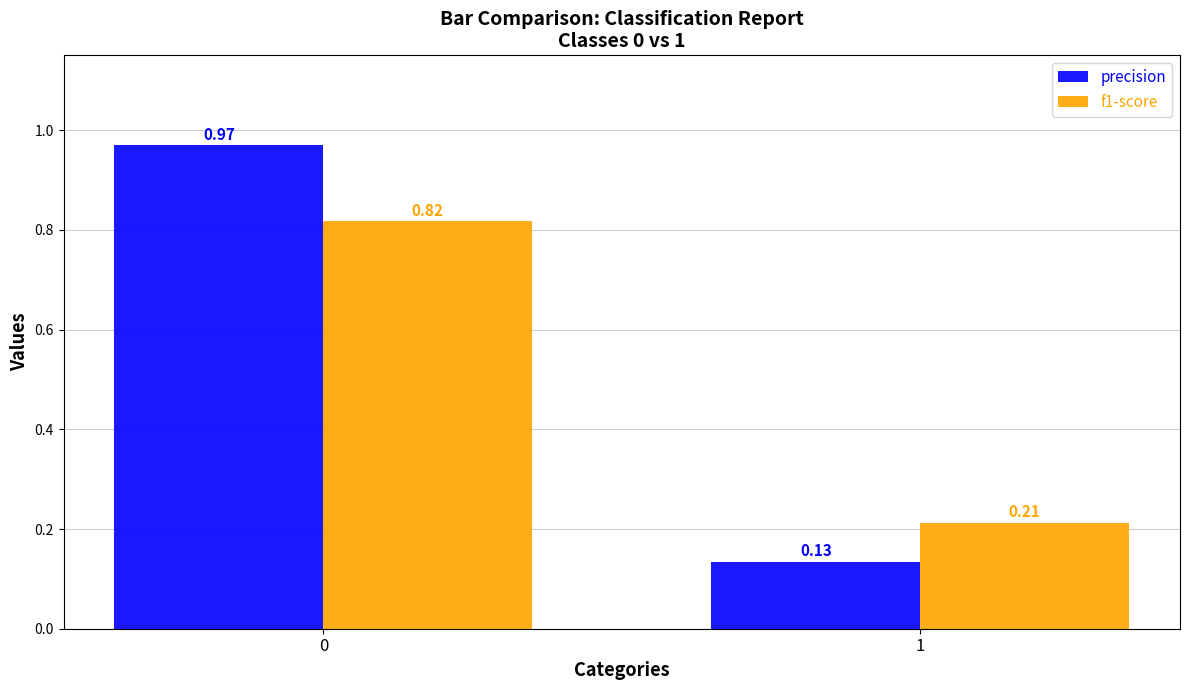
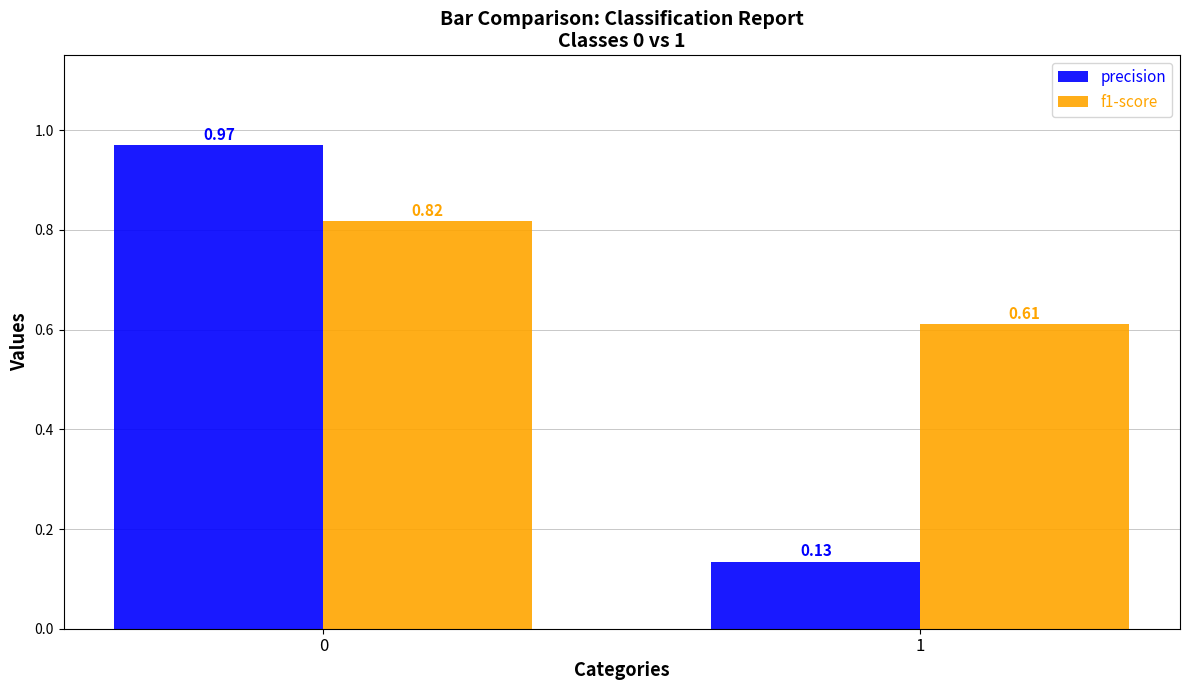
  {
    "precision": {
      "0": 0.97,
      "1": 0.13
    },
    "f1-score": {
      "0": 0.82,
-     "1": 0.21
+     "1": 0.61
    }
  }
